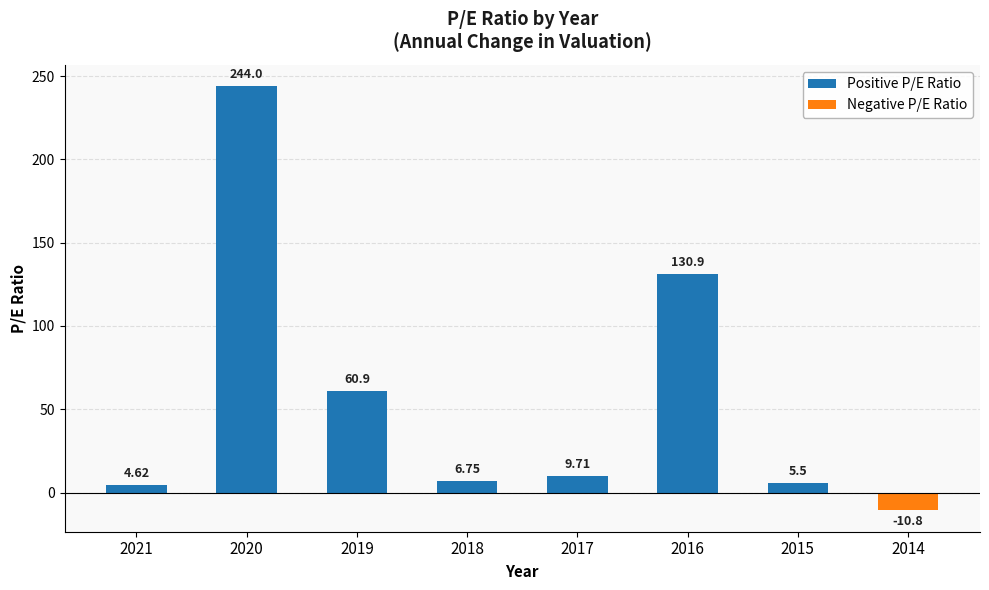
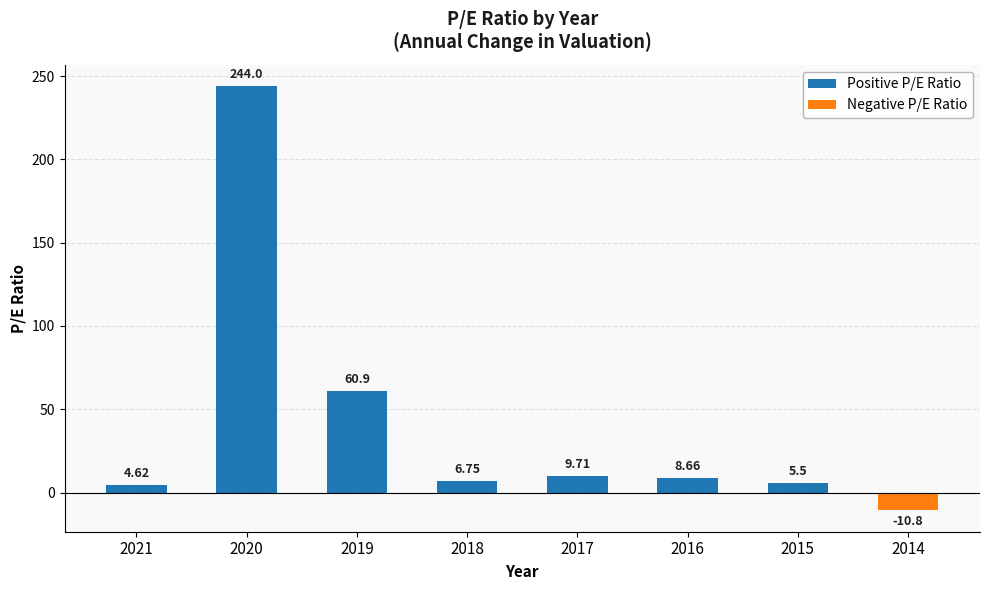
  {
    "2021": 4.62,
    "2020": 244.0,
    "2019": 60.9,
    "2018": 6.75,
    "2017": 9.71,
-   "2016": 130.9,
+   "2016": 8.66,
    "2015": 5.5,
    "2014": -10.8
  }
